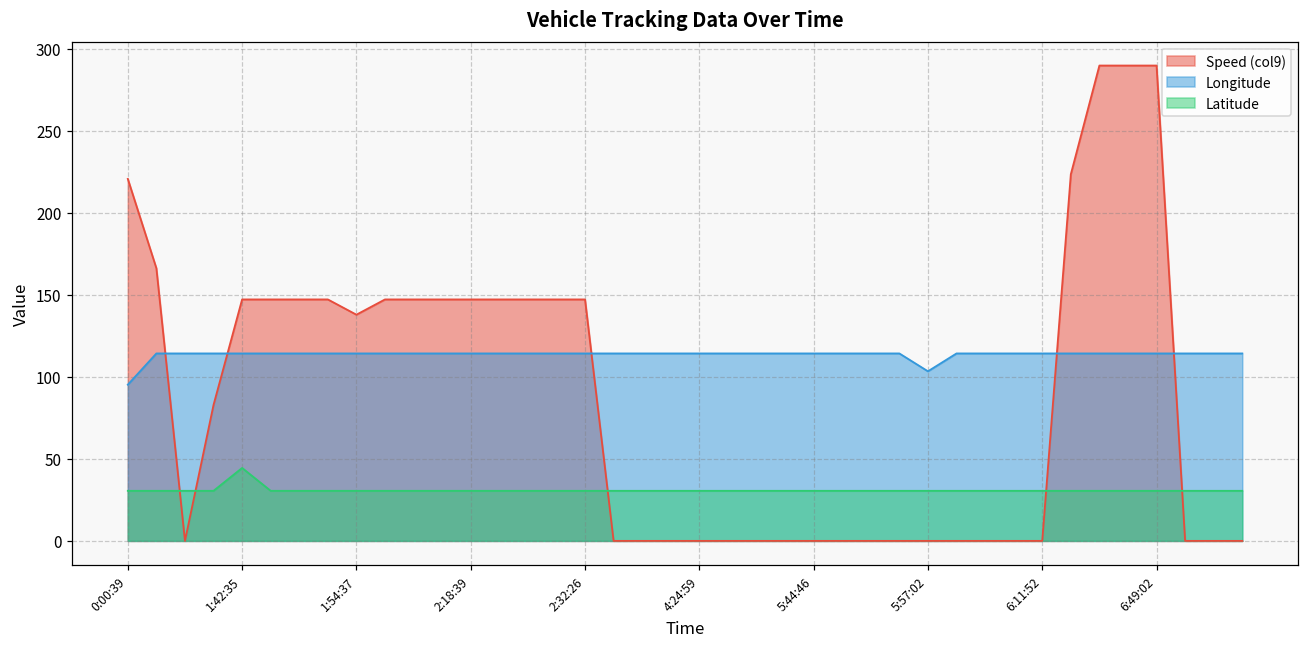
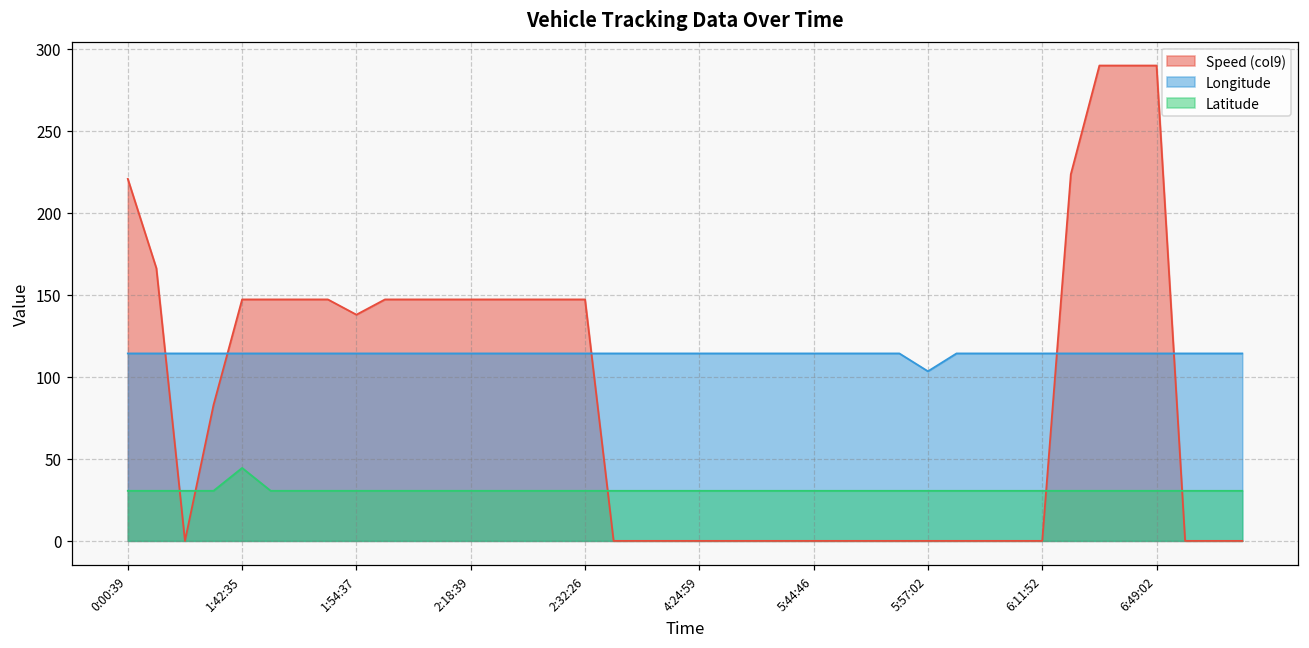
  {
    "Speed (col9)": {
      "0:00:39": 221,
      "1:42:35": 147,
      "1:54:37": 138,
      "2:18:39": 147,
      "2:32:26": 147,
      "4:24:59": 0,
      "5:44:46": 0,
      "5:57:02": 0,
      "6:11:52": 0,
      "6:49:02": 290
    },
    "Longitude": {
-     "0:00:39": 95,
+     "0:00:39": 114,
      "1:42:35": 114,
      "1:54:37": 114,
      "2:18:39": 114,
      "2:32:26": 114,
      "4:24:59": 114,
      "5:44:46": 114,
      "5:57:02": 103,
      "6:11:52": 114,
      "6:49:02": 114
    },
    "Latitude": {
      "0:00:39": 31,
      "1:42:35": 44,
      "1:54:37": 31,
      "2:18:39": 31,
      "2:32:26": 31,
      "4:24:59": 31,
      "5:44:46": 31,
      "5:57:02": 31,
      "6:11:52": 31,
      "6:49:02": 31
    }
  }
